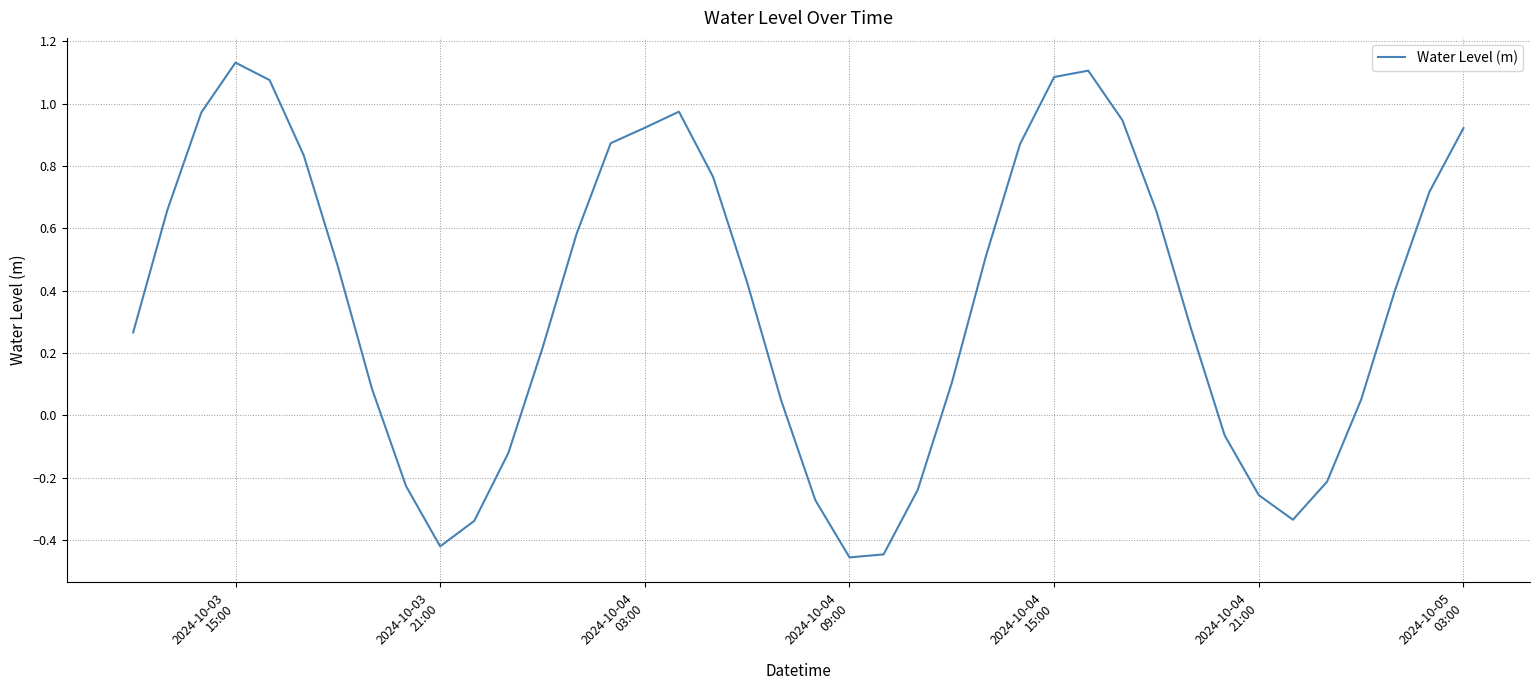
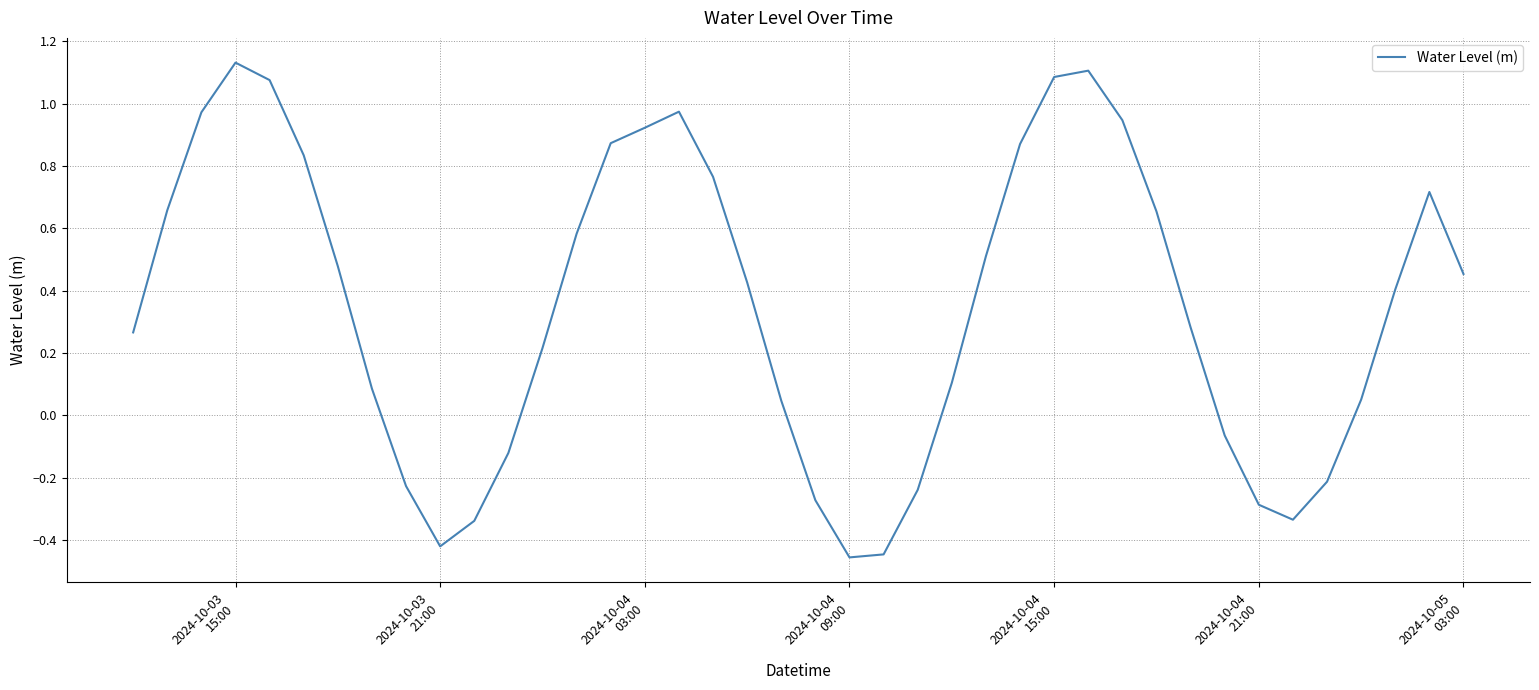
  {
    "2024-10-03 15:00": 1.13,
    "2024-10-03 21:00": -0.42,
    "2024-10-04 03:00": 0.92,
    "2024-10-04 09:00": -0.46,
    "2024-10-04 15:00": 1.09,
-   "2024-10-04 21:00": -0.26,
-   "2024-10-05 03:00": 0.92
+   "2024-10-04 21:00": -0.29,
+   "2024-10-05 03:00": 0.45
  }
